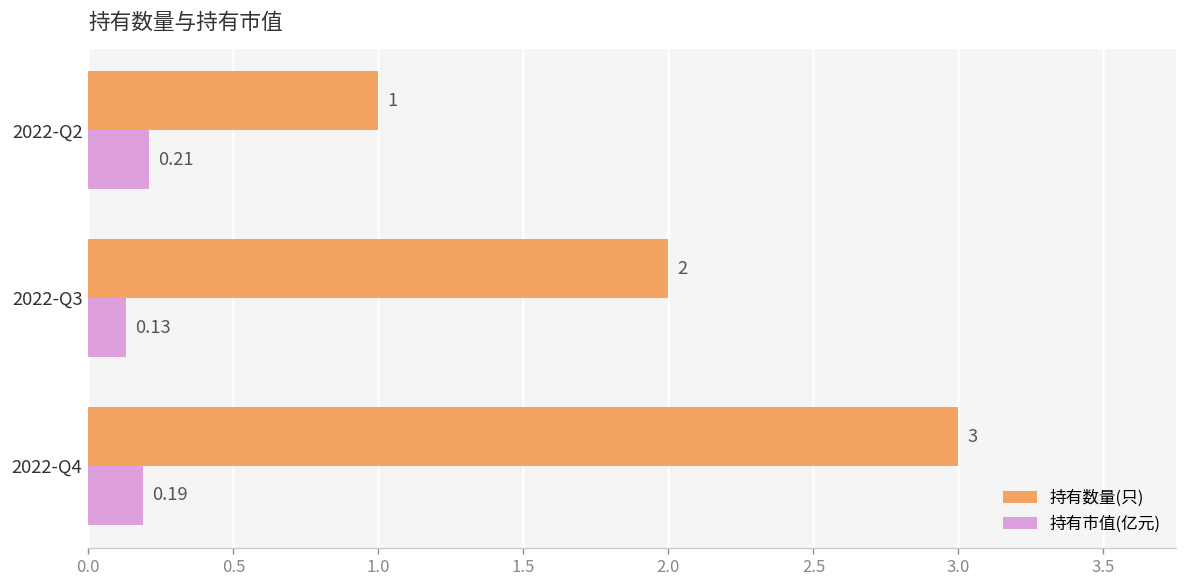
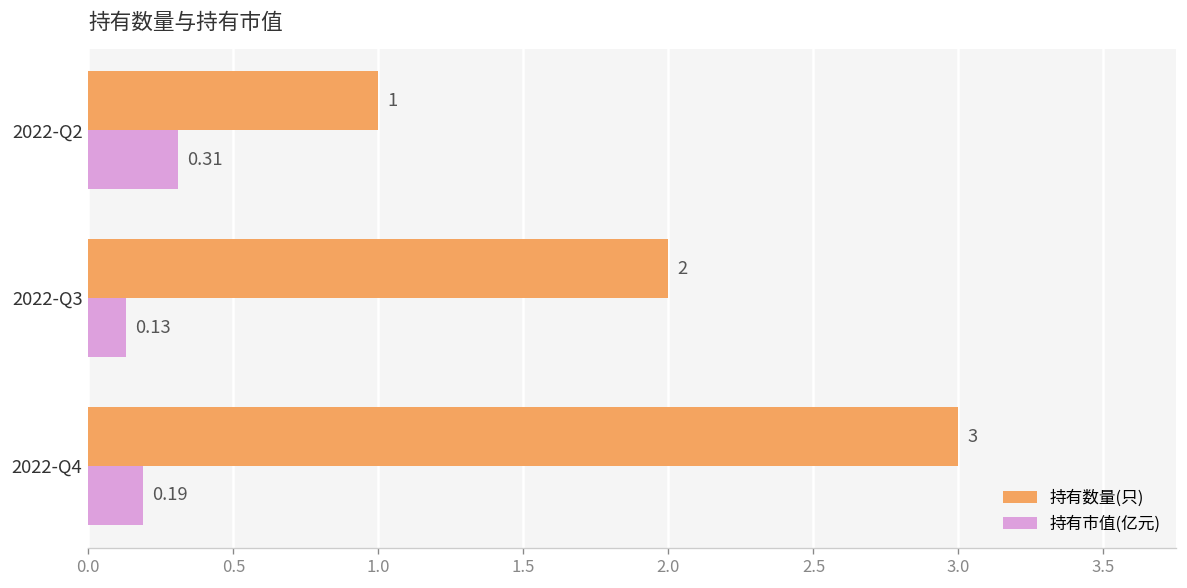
  {
    "持有数量(只)": {
      "2022-Q2": 1,
      "2022-Q3": 2,
      "2022-Q4": 3
    },
    "持有市值(亿元)": {
-     "2022-Q2": 0.21,
+     "2022-Q2": 0.31,
      "2022-Q3": 0.13,
      "2022-Q4": 0.19
    }
  }
